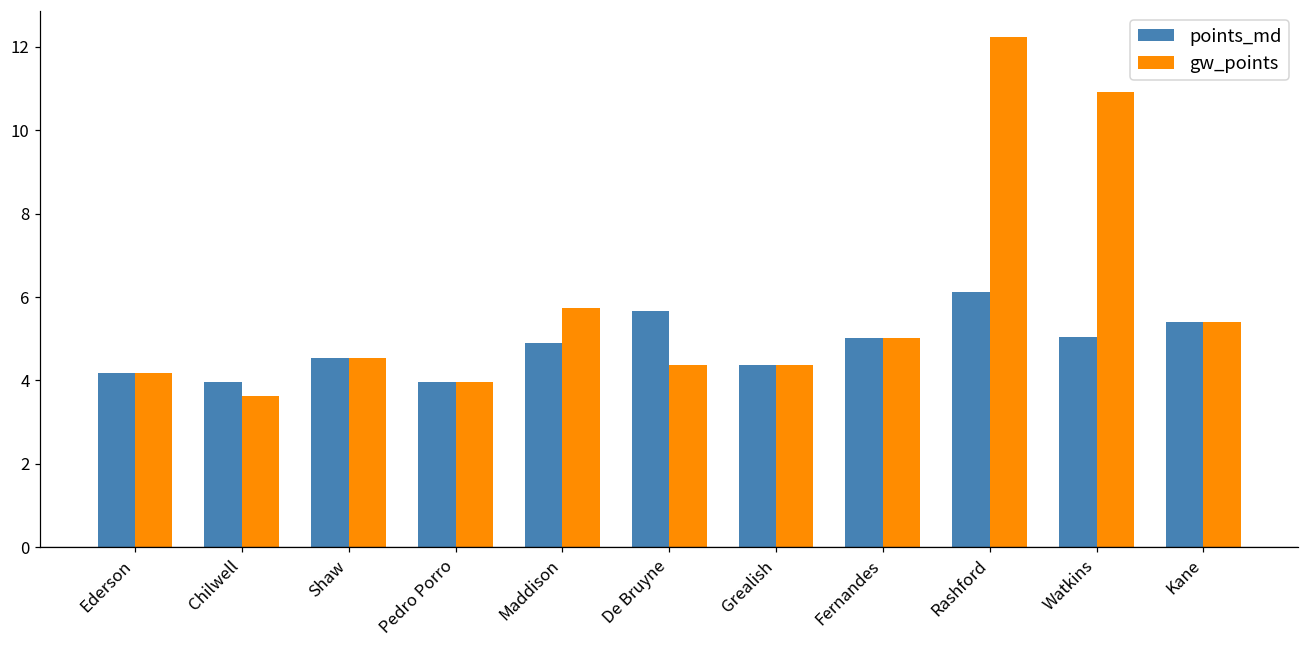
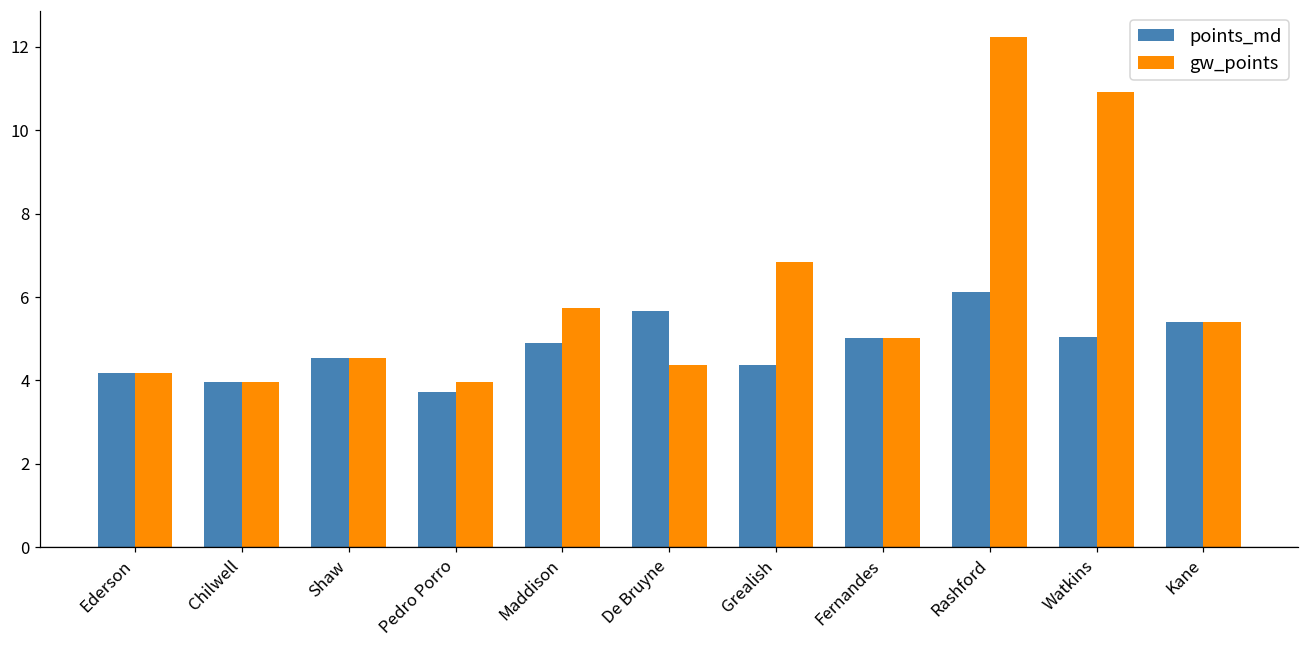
  {
    "points_md": {
      "Ederson": 4.2,
      "Chilwell": 4.0,
      "Shaw": 4.5,
-     "Pedro Porro": 4.0,
+     "Pedro Porro": 3.7,
      "Maddison": 4.9,
      "De Bruyne": 5.7,
      "Grealish": 4.4,
      "Fernandes": 5.0,
      "Rashford": 6.1,
      "Watkins": 5.0,
      "Kane": 5.4
    },
    "gw_points": {
      "Ederson": 4.2,
-     "Chilwell": 3.6,
+     "Chilwell": 4.0,
      "Shaw": 4.5,
      "Pedro Porro": 4.0,
      "Maddison": 5.7,
      "De Bruyne": 4.4,
-     "Grealish": 4.4,
+     "Grealish": 6.8,
      "Fernandes": 5.0,
      "Rashford": 12.2,
      "Watkins": 10.9,
      "Kane": 5.4
    }
  }
